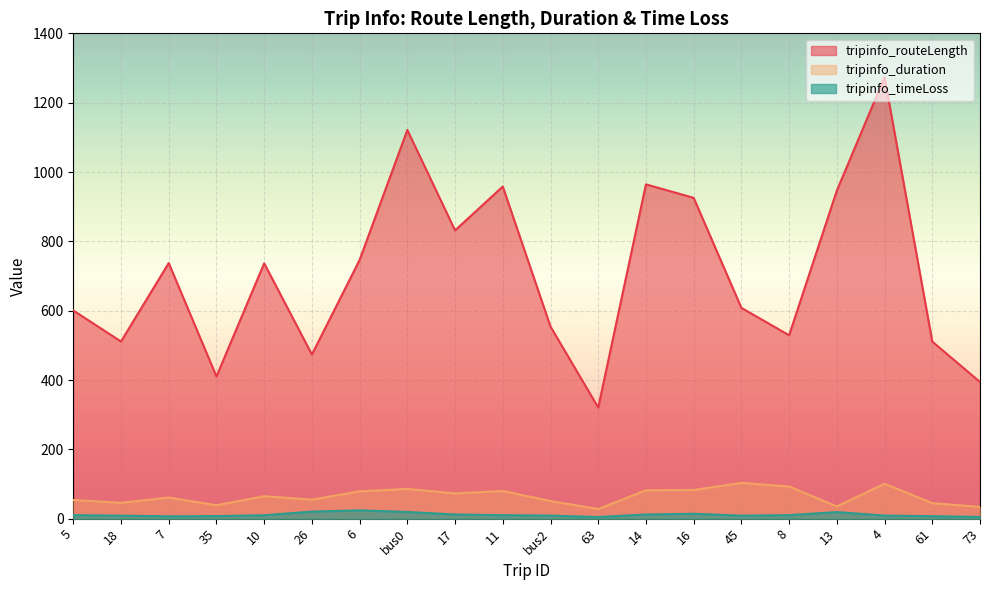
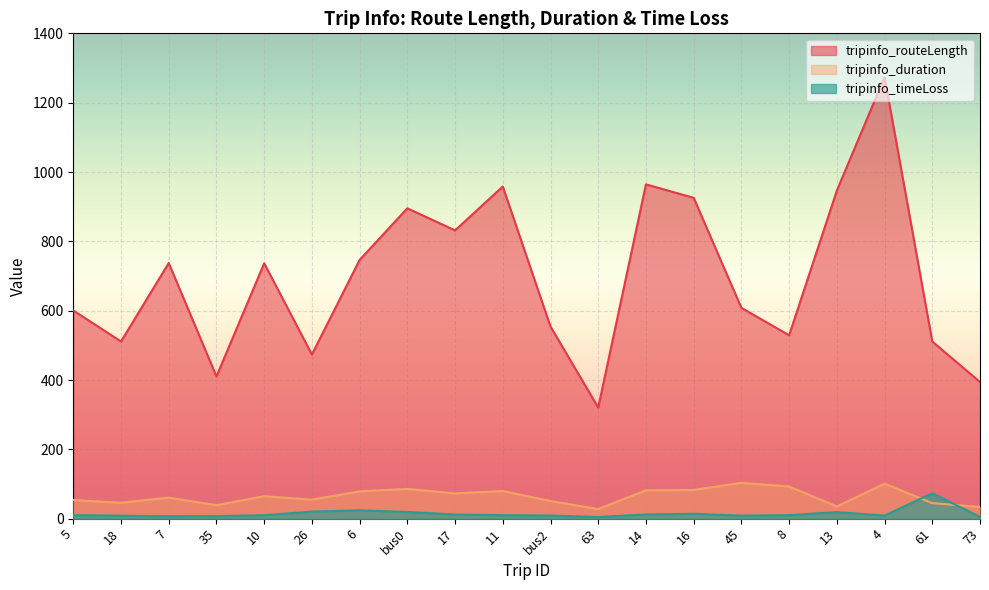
  {
    "tripinfo_routeLength": {
      "5": 600,
      "18": 510,
      "7": 740,
      "35": 410,
      "10": 740,
      "26": 470,
      "6": 750,
-     "bus0": 1120,
+     "bus0": 900,
      "17": 830,
      "11": 960,
      "bus2": 550,
      "63": 320,
      "14": 960,
      "16": 930,
      "45": 610,
      "8": 530,
      "13": 950,
      "61": 510,
      "73": 390
    },
    "tripinfo_duration": {
      "5": 50,
      "18": 50,
      "7": 60,
      "35": 40,
      "10": 70,
      "26": 60,
      "6": 80,
      "bus0": 90,
      "17": 70,
      "11": 80,
      "bus2": 50,
      "63": 30,
      "14": 80,
      "16": 80,
      "45": 100,
      "8": 90,
      "13": 40,
      "4": 100,
      "61": 50,
      "73": 30
    },
    "tripinfo_timeLoss": {
      "5": 10,
      "18": 10,
      "7": 10,
      "35": 10,
      "10": 10,
      "26": 20,
      "6": 20,
      "bus0": 20,
      "17": 10,
      "11": 10,
      "bus2": 10,
      "63": 0,
      "14": 10,
      "16": 10,
      "45": 10,
      "8": 10,
      "13": 20,
      "4": 10,
-     "61": 10,
+     "61": 70,
      "73": 10
    }
  }
